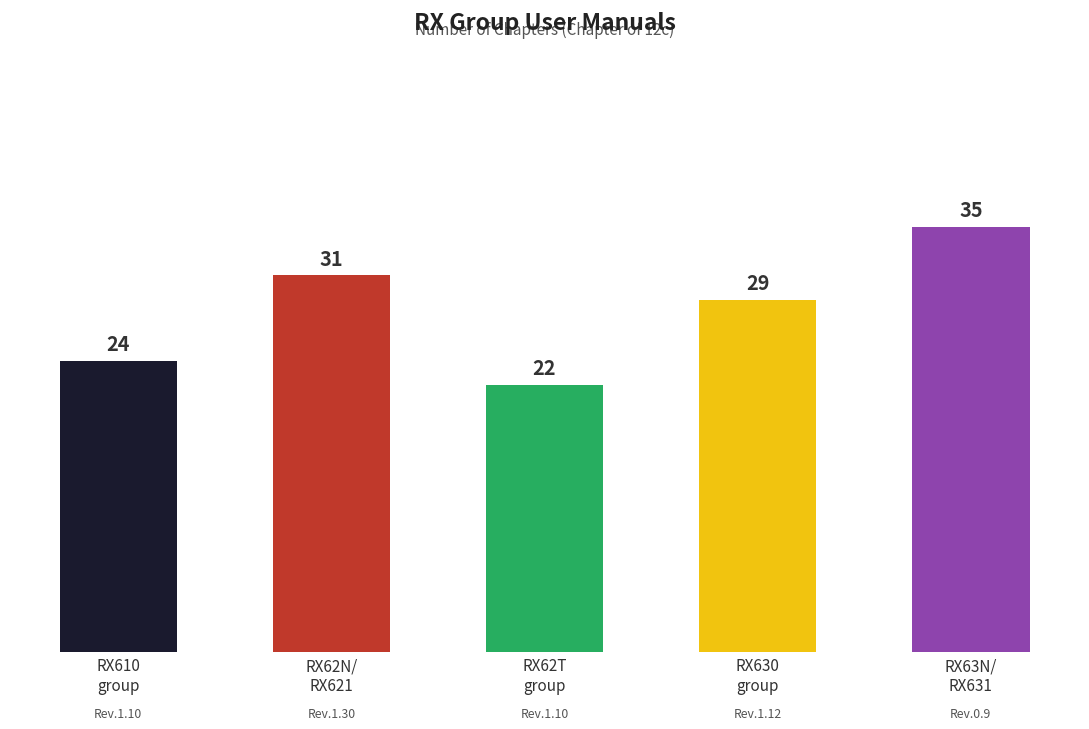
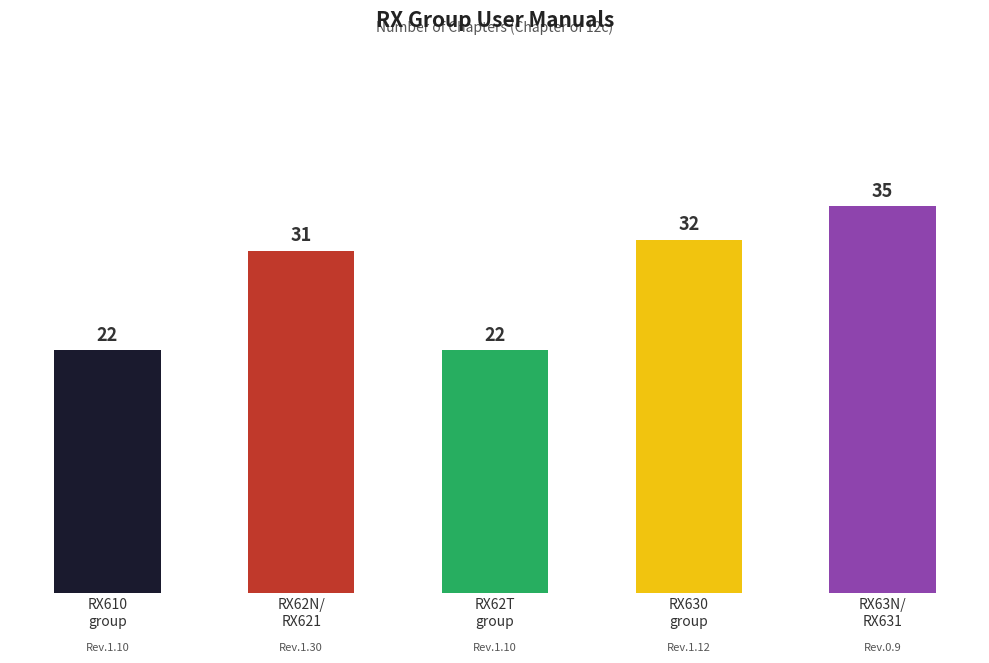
  {
-   "RX610 group": 24,
+   "RX610 group": 22,
    "RX62N/ RX621": 31,
    "RX62T group": 22,
-   "RX630 group": 29,
+   "RX630 group": 32,
    "RX63N/ RX631": 35
  }
